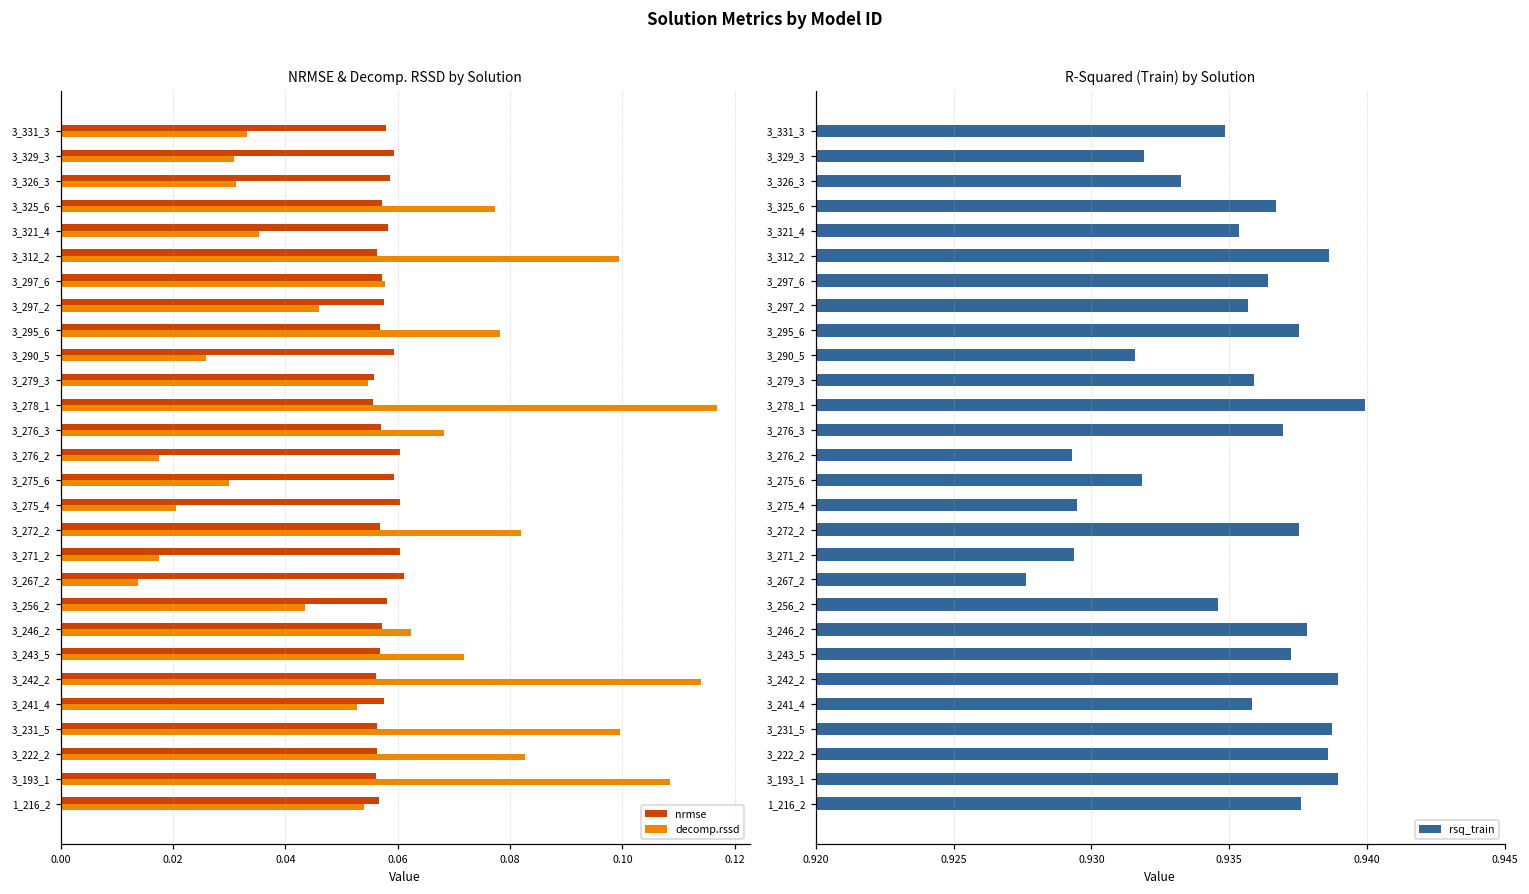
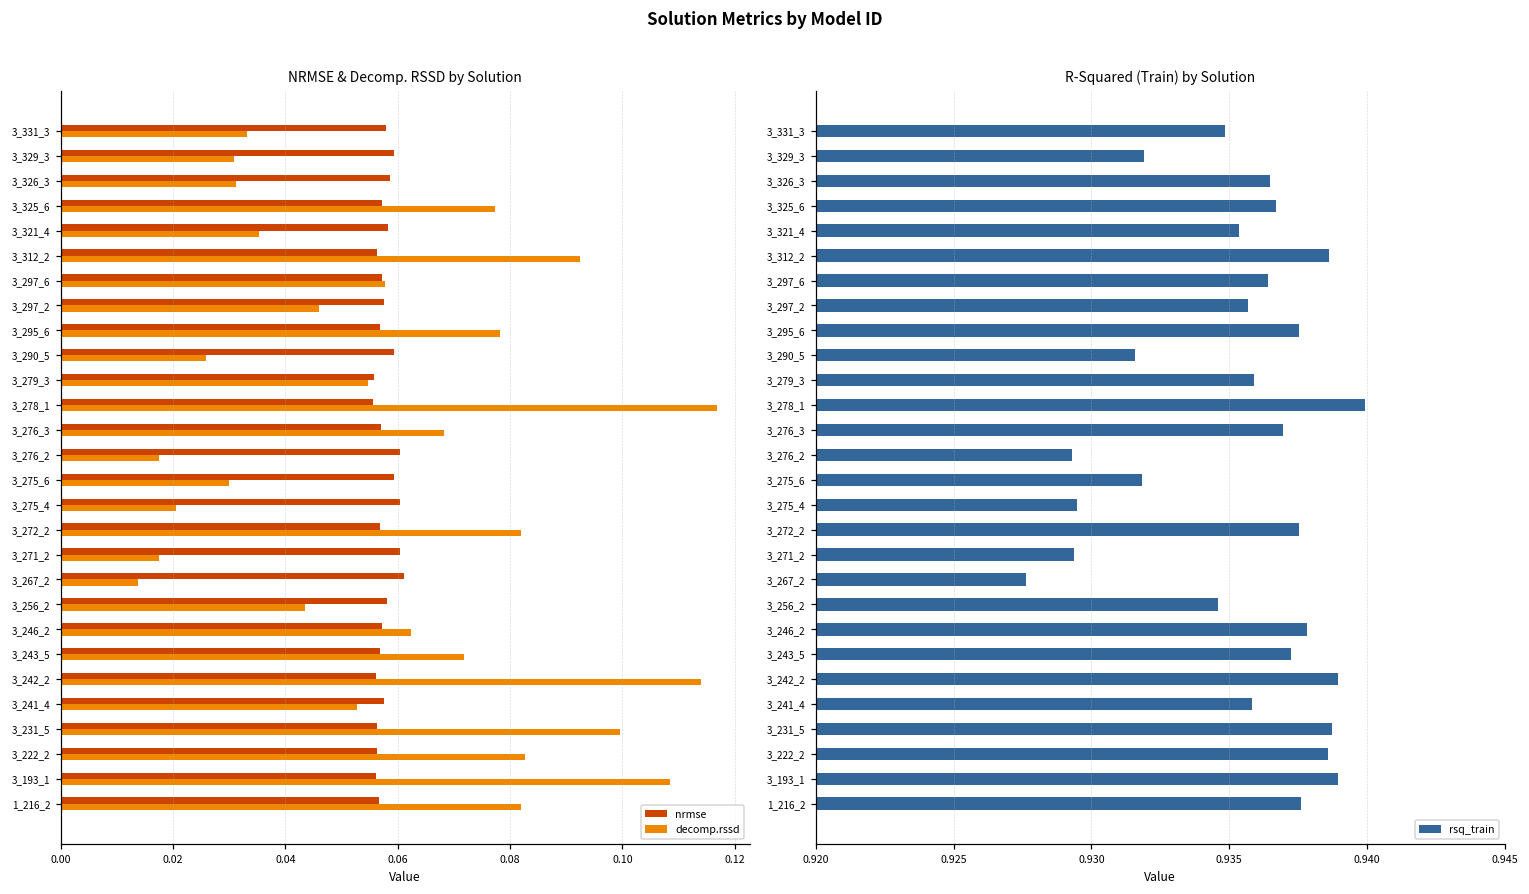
  {
    "NRMSE & Decomp. RSSD by Solution": {
      "nrmse": {
        "3_331_3": 0.058,
        "3_329_3": 0.059,
        "3_326_3": 0.059,
        "3_325_6": 0.057,
        "3_321_4": 0.058,
        "3_312_2": 0.056,
        "3_297_6": 0.057,
        "3_297_2": 0.058,
        "3_295_6": 0.057,
        "3_290_5": 0.059,
        "3_279_3": 0.056,
        "3_278_1": 0.056,
        "3_276_3": 0.057,
        "3_276_2": 0.060,
        "3_275_6": 0.059,
        "3_275_4": 0.060,
        "3_272_2": 0.057,
        "3_271_2": 0.060,
        "3_267_2": 0.061,
        "3_256_2": 0.058,
        "3_246_2": 0.057,
        "3_243_5": 0.057,
        "3_242_2": 0.056,
        "3_241_4": 0.058,
        "3_231_5": 0.056,
        "3_222_2": 0.056,
        "3_193_1": 0.056,
        "1_216_2": 0.057
      },
      "decomp.rssd": {
        "3_331_3": 0.033,
        "3_329_3": 0.031,
        "3_326_3": 0.031,
        "3_325_6": 0.077,
        "3_321_4": 0.035,
-       "3_312_2": 0.099,
+       "3_312_2": 0.092,
        "3_297_6": 0.058,
        "3_297_2": 0.046,
        "3_295_6": 0.078,
        "3_290_5": 0.026,
        "3_279_3": 0.055,
        "3_278_1": 0.117,
        "3_276_3": 0.068,
        "3_276_2": 0.017,
        "3_275_6": 0.030,
        "3_275_4": 0.020,
        "3_272_2": 0.082,
        "3_271_2": 0.017,
        "3_267_2": 0.014,
        "3_256_2": 0.043,
        "3_246_2": 0.062,
        "3_243_5": 0.072,
        "3_242_2": 0.114,
        "3_241_4": 0.053,
        "3_231_5": 0.100,
        "3_222_2": 0.083,
        "3_193_1": 0.108,
-       "1_216_2": 0.054
+       "1_216_2": 0.082
      }
    },
    "R-Squared (Train) by Solution": {
      "3_331_3": 0.9349,
      "3_329_3": 0.9319,
-     "3_326_3": 0.9333,
+     "3_326_3": 0.9365,
      "3_325_6": 0.9367,
      "3_321_4": 0.9354,
      "3_312_2": 0.9386,
      "3_297_6": 0.9364,
      "3_297_2": 0.9357,
      "3_295_6": 0.9375,
      "3_290_5": 0.9316,
      "3_279_3": 0.9359,
      "3_278_1": 0.9399,
      "3_276_3": 0.9369,
      "3_276_2": 0.9293,
      "3_275_6": 0.9319,
      "3_275_4": 0.9295,
      "3_272_2": 0.9375,
      "3_271_2": 0.9294,
      "3_267_2": 0.9276,
      "3_256_2": 0.9346,
      "3_246_2": 0.9378,
      "3_243_5": 0.9372,
      "3_242_2": 0.9390,
      "3_241_4": 0.9358,
      "3_231_5": 0.9387,
      "3_222_2": 0.9386,
      "3_193_1": 0.9389,
      "1_216_2": 0.9376
    }
  }
